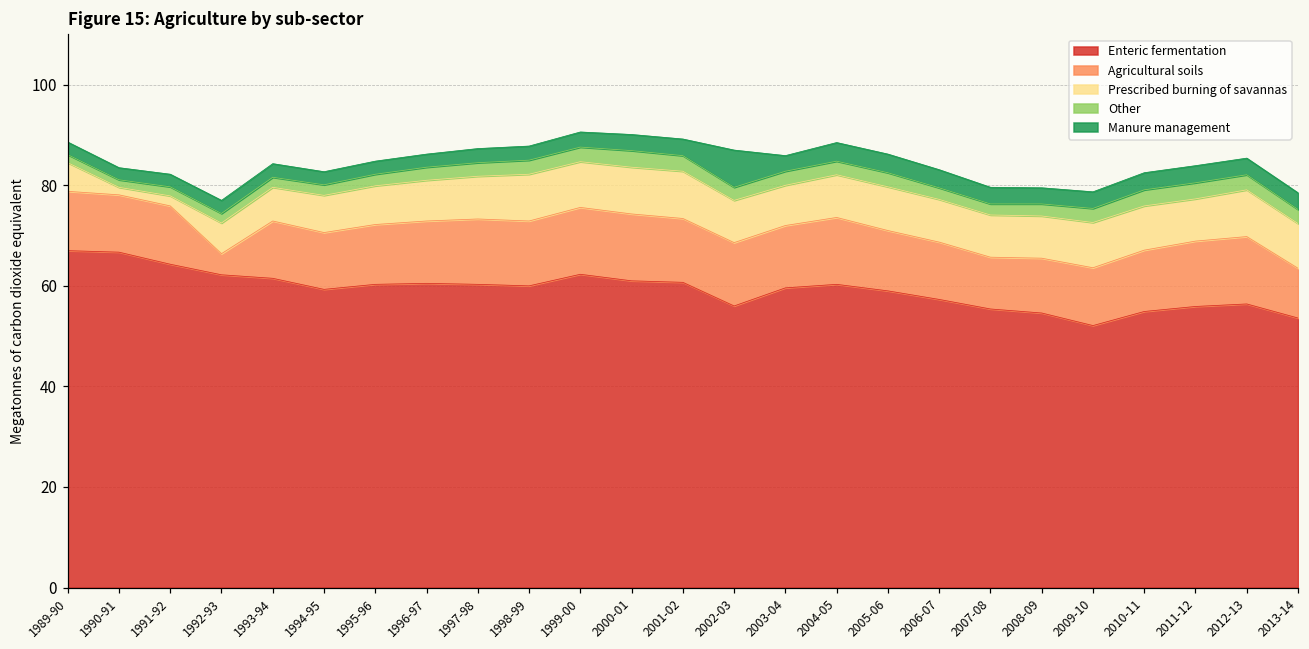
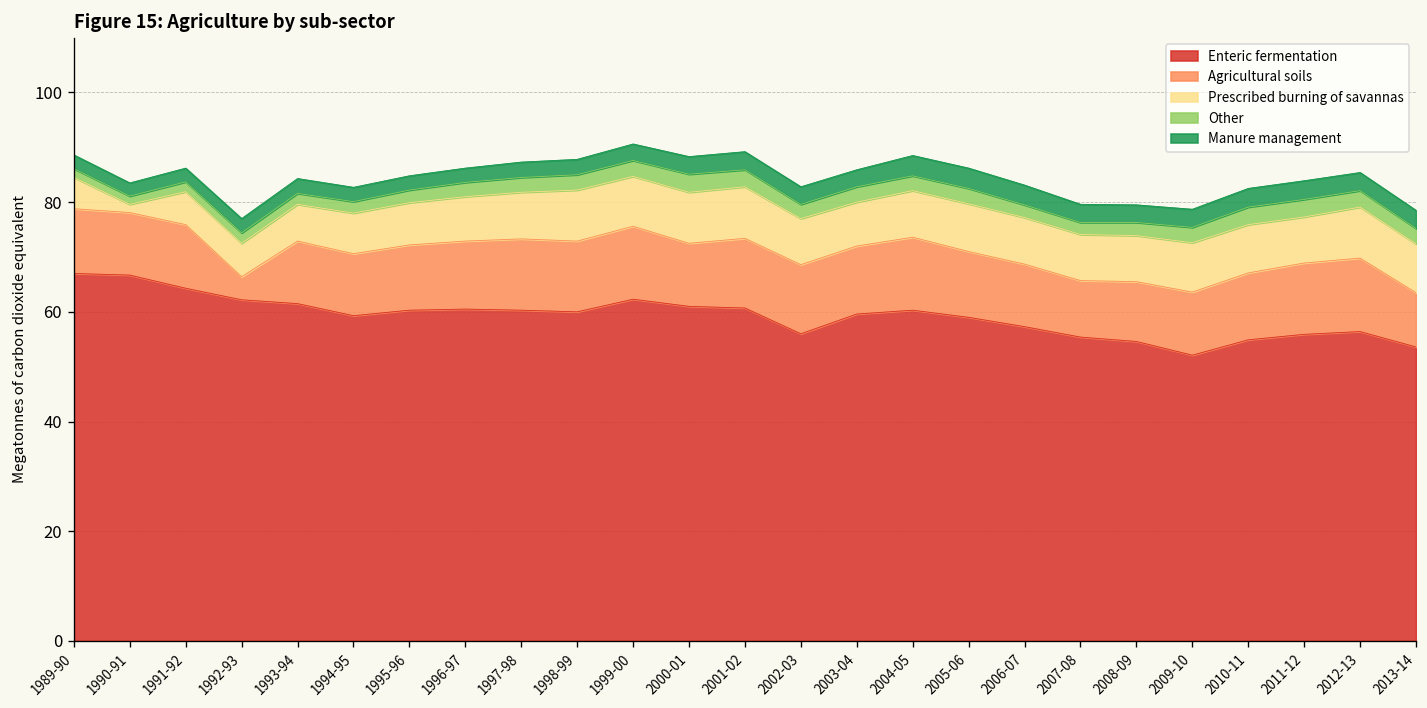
  {
    "Enteric fermentation": {
      "1989-90": 67,
      "1990-91": 67,
      "1991-92": 64,
      "1992-93": 62,
      "1993-94": 62,
      "1994-95": 59,
      "1995-96": 60,
      "1996-97": 61,
      "1997-98": 60,
      "1998-99": 60,
      "1999-00": 62,
      "2000-01": 61,
      "2001-02": 61,
      "2002-03": 56,
      "2003-04": 60,
      "2004-05": 60,
      "2005-06": 59,
      "2006-07": 57,
      "2007-08": 55,
      "2008-09": 55,
      "2009-10": 52,
      "2010-11": 55,
      "2011-12": 56,
      "2012-13": 56,
      "2013-14": 54
    },
    "Agricultural soils": {
      "1989-90": 12,
      "1990-91": 11,
      "1991-92": 12,
      "1992-93": 4,
      "1993-94": 11,
      "1994-95": 11,
      "1995-96": 12,
      "1996-97": 12,
      "1997-98": 13,
      "1998-99": 13,
      "1999-00": 13,
-     "2000-01": 13,
+     "2000-01": 12,
      "2001-02": 13,
      "2002-03": 13,
      "2003-04": 12,
      "2004-05": 13,
      "2005-06": 12,
      "2006-07": 11,
      "2007-08": 10,
      "2008-09": 11,
      "2009-10": 12,
      "2010-11": 12,
      "2011-12": 13,
      "2012-13": 13,
      "2013-14": 10
    },
    "Prescribed burning of savannas": {
      "1989-90": 6,
      "1990-91": 2,
-     "1991-92": 2,
+     "1991-92": 6,
      "1992-93": 6,
      "1993-94": 7,
      "1994-95": 7,
      "1995-96": 8,
      "1996-97": 8,
      "1997-98": 9,
      "1998-99": 9,
      "1999-00": 9,
      "2000-01": 9,
      "2001-02": 9,
      "2002-03": 8,
      "2003-04": 8,
      "2004-05": 9,
      "2005-06": 9,
      "2006-07": 9,
      "2007-08": 8,
      "2008-09": 8,
      "2009-10": 9,
      "2010-11": 9,
      "2011-12": 8,
      "2012-13": 9,
      "2013-14": 9
    },
    "Other": {
      "1989-90": 2,
      "1990-91": 2,
      "1991-92": 2,
      "1992-93": 2,
      "1993-94": 2,
      "1994-95": 2,
      "1995-96": 2,
      "1996-97": 3,
      "1997-98": 3,
      "1998-99": 3,
      "1999-00": 3,
      "2000-01": 3,
      "2001-02": 3,
      "2002-03": 3,
      "2003-04": 3,
      "2004-05": 3,
      "2005-06": 3,
      "2006-07": 2,
      "2007-08": 2,
      "2008-09": 2,
      "2009-10": 3,
      "2010-11": 3,
      "2011-12": 3,
      "2012-13": 3,
      "2013-14": 3
    },
    "Manure management": {
      "1989-90": 3,
      "1990-91": 2,
      "1991-92": 3,
      "1992-93": 3,
      "1993-94": 3,
      "1994-95": 3,
      "1995-96": 3,
      "1996-97": 3,
      "1997-98": 3,
      "1998-99": 3,
      "1999-00": 3,
      "2000-01": 3,
      "2001-02": 3,
-     "2002-03": 7,
+     "2002-03": 3,
      "2003-04": 3,
      "2004-05": 4,
      "2005-06": 4,
      "2006-07": 4,
      "2007-08": 3,
      "2008-09": 3,
      "2009-10": 3,
      "2010-11": 3,
      "2011-12": 3,
      "2012-13": 3,
      "2013-14": 3
    }
  }
